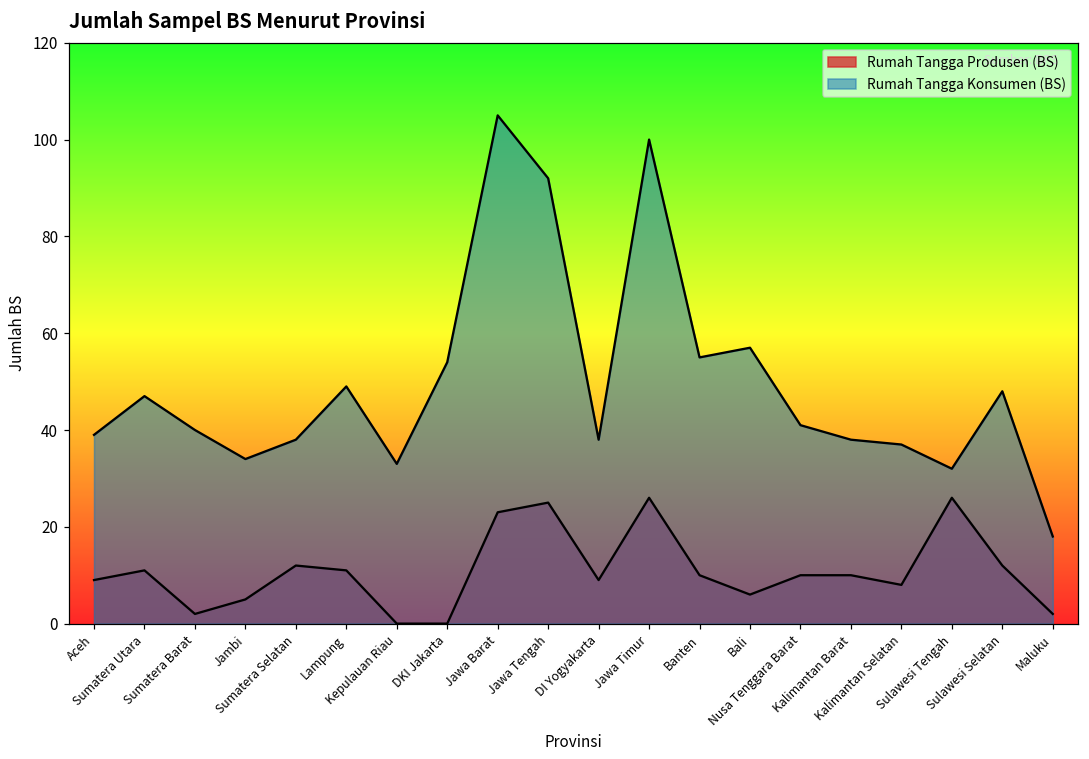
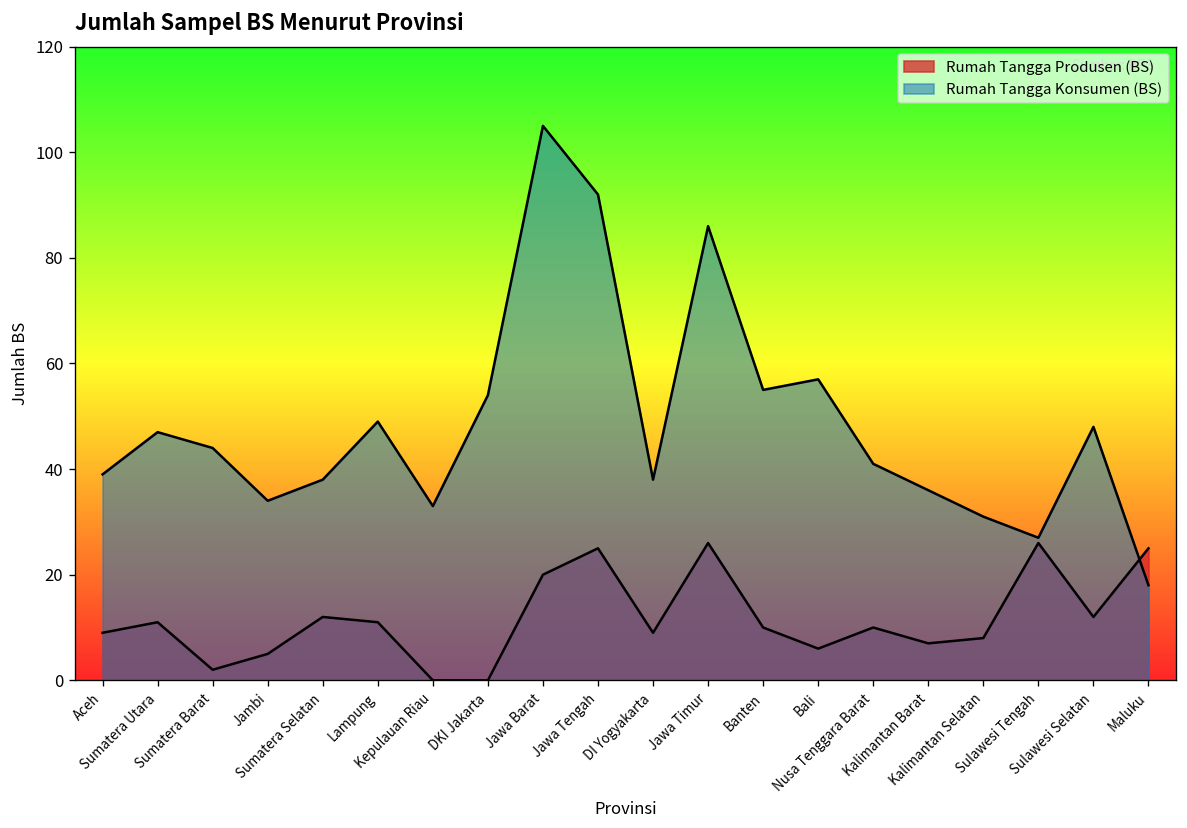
  {
    "Rumah Tangga Produsen (BS)": {
      "Aceh": 9,
      "Sumatera Utara": 11,
      "Sumatera Barat": 2,
      "Jambi": 5,
      "Sumatera Selatan": 12,
      "Lampung": 11,
      "Kepulauan Riau": 0,
      "DKI Jakarta": 0,
-     "Jawa Barat": 23,
+     "Jawa Barat": 20,
      "Jawa Tengah": 25,
      "DI Yogyakarta": 9,
      "Jawa Timur": 26,
      "Banten": 10,
      "Bali": 6,
      "Nusa Tenggara Barat": 10,
-     "Kalimantan Barat": 10,
+     "Kalimantan Barat": 7,
      "Kalimantan Selatan": 8,
      "Sulawesi Tengah": 26,
      "Sulawesi Selatan": 12,
-     "Maluku": 2
+     "Maluku": 25
    },
    "Rumah Tangga Konsumen (BS)": {
      "Aceh": 39,
      "Sumatera Utara": 47,
-     "Sumatera Barat": 40,
+     "Sumatera Barat": 44,
      "Jambi": 34,
      "Sumatera Selatan": 38,
      "Lampung": 49,
      "Kepulauan Riau": 33,
      "DKI Jakarta": 54,
      "Jawa Barat": 105,
      "Jawa Tengah": 92,
      "DI Yogyakarta": 38,
-     "Jawa Timur": 100,
+     "Jawa Timur": 86,
      "Banten": 55,
      "Bali": 57,
      "Nusa Tenggara Barat": 41,
-     "Kalimantan Barat": 38,
-     "Kalimantan Selatan": 37,
-     "Sulawesi Tengah": 32,
+     "Kalimantan Barat": 36,
+     "Kalimantan Selatan": 31,
+     "Sulawesi Tengah": 27,
      "Sulawesi Selatan": 48,
      "Maluku": 18
    }
  }
